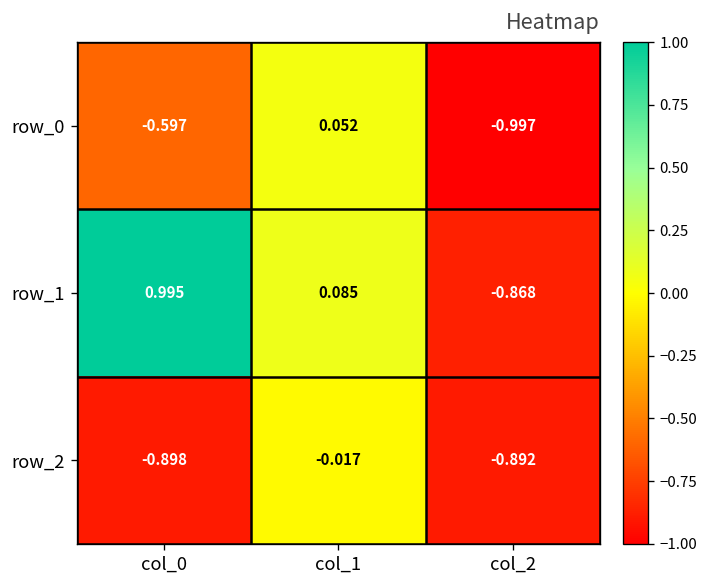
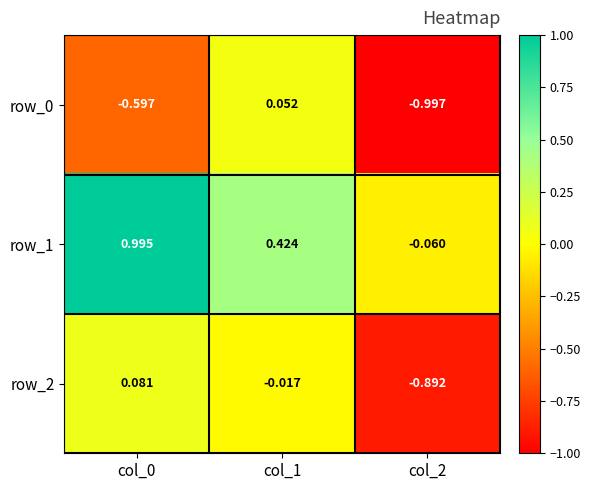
  {
    "row_0": {
      "col_0": -0.597,
      "col_1": 0.052,
      "col_2": -0.997
    },
    "row_1": {
      "col_0": 0.995,
-     "col_1": 0.085,
-     "col_2": -0.868
+     "col_1": 0.424,
+     "col_2": -0.060
    },
    "row_2": {
-     "col_0": -0.898,
+     "col_0": 0.081,
      "col_1": -0.017,
      "col_2": -0.892
    }
  }
